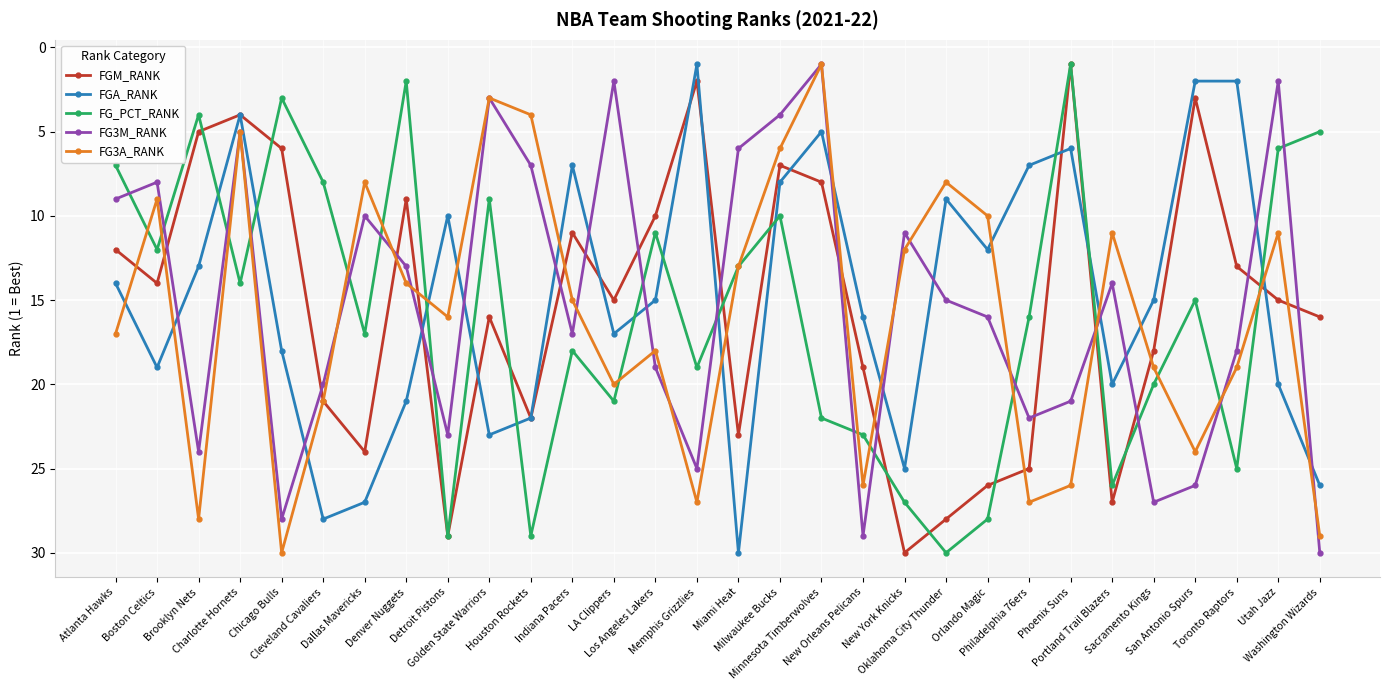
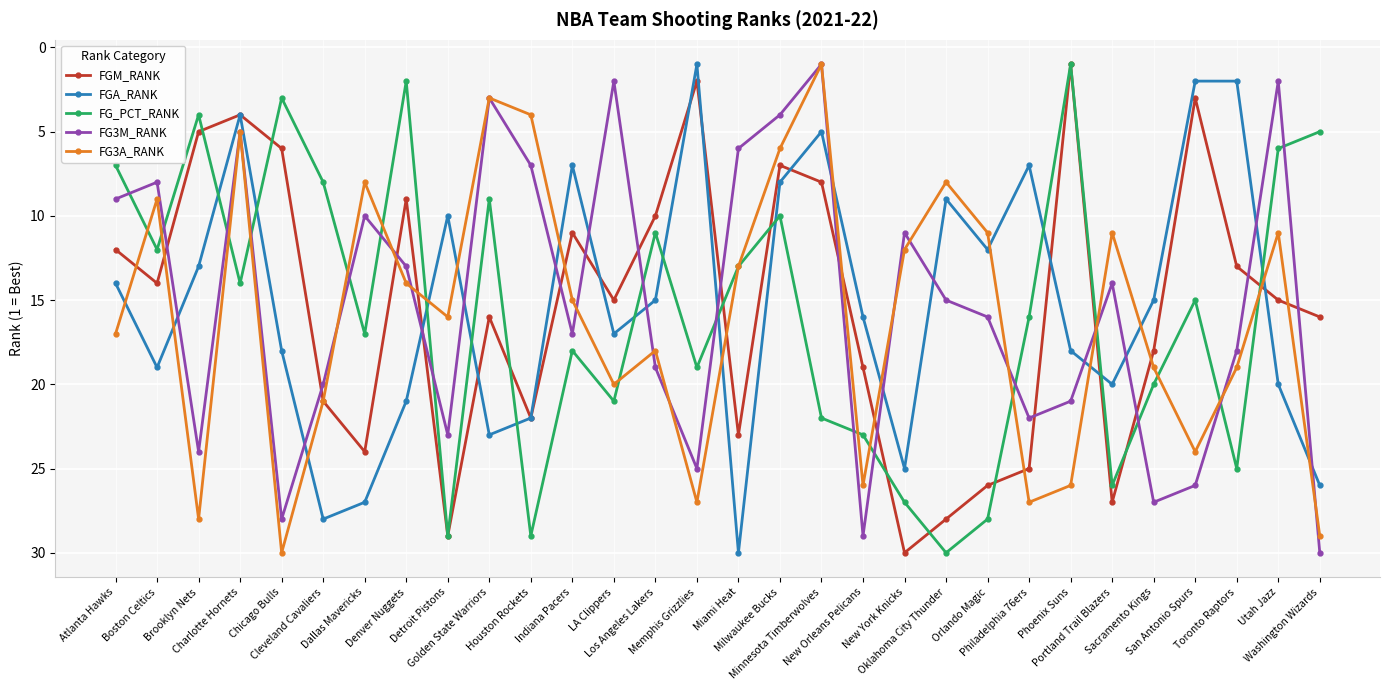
  {
    "FGM_RANK": {
      "Atlanta Hawks": 12,
      "Boston Celtics": 14,
      "Brooklyn Nets": 5,
      "Chicago Bulls": 6,
      "Dallas Mavericks": 24,
      "Denver Nuggets": 9,
      "Golden State Warriors": 16,
      "Indiana Pacers": 11,
      "LA Clippers": 15,
      "Los Angeles Lakers": 10,
      "Memphis Grizzlies": 2,
      "Miami Heat": 23,
      "Milwaukee Bucks": 7,
      "Minnesota Timberwolves": 8,
      "New Orleans Pelicans": 19,
      "New York Knicks": 30,
      "Oklahoma City Thunder": 28,
      "Orlando Magic": 26,
      "Philadelphia 76ers": 25,
      "Portland Trail Blazers": 27,
      "Sacramento Kings": 18,
      "San Antonio Spurs": 3,
      "Toronto Raptors": 13,
      "Utah Jazz": 15,
      "Washington Wizards": 16
    },
    "FGA_RANK": {
      "Atlanta Hawks": 14,
      "Boston Celtics": 19,
      "Brooklyn Nets": 13,
      "Chicago Bulls": 18,
      "Cleveland Cavaliers": 28,
      "Dallas Mavericks": 27,
      "Denver Nuggets": 21,
      "Detroit Pistons": 10,
      "Golden State Warriors": 23,
      "Indiana Pacers": 7,
      "LA Clippers": 17,
      "Los Angeles Lakers": 15,
      "Memphis Grizzlies": 1,
      "Miami Heat": 30,
      "Milwaukee Bucks": 8,
      "Minnesota Timberwolves": 5,
      "New Orleans Pelicans": 16,
      "New York Knicks": 25,
      "Oklahoma City Thunder": 9,
      "Orlando Magic": 12,
      "Philadelphia 76ers": 7,
-     "Phoenix Suns": 6,
+     "Phoenix Suns": 18,
      "Portland Trail Blazers": 20,
      "Sacramento Kings": 15,
      "San Antonio Spurs": 2,
      "Toronto Raptors": 2,
      "Utah Jazz": 20,
      "Washington Wizards": 26
    },
    "FG_PCT_RANK": {
      "Atlanta Hawks": 7,
      "Boston Celtics": 12,
      "Brooklyn Nets": 4,
      "Charlotte Hornets": 14,
      "Chicago Bulls": 3,
      "Cleveland Cavaliers": 8,
      "Dallas Mavericks": 17,
      "Denver Nuggets": 2,
      "Golden State Warriors": 9,
      "Houston Rockets": 29,
      "Indiana Pacers": 18,
      "LA Clippers": 21,
      "Los Angeles Lakers": 11,
      "Memphis Grizzlies": 19,
      "Milwaukee Bucks": 10,
      "Minnesota Timberwolves": 22,
      "New Orleans Pelicans": 23,
      "New York Knicks": 27,
      "Oklahoma City Thunder": 30,
      "Orlando Magic": 28,
      "Philadelphia 76ers": 16,
      "Portland Trail Blazers": 26,
      "Sacramento Kings": 20,
      "San Antonio Spurs": 15,
      "Toronto Raptors": 25,
      "Utah Jazz": 6,
      "Washington Wizards": 5
    },
    "FG3M_RANK": {
      "Atlanta Hawks": 9,
      "Boston Celtics": 8,
      "Brooklyn Nets": 24,
      "Chicago Bulls": 28,
      "Cleveland Cavaliers": 20,
      "Dallas Mavericks": 10,
      "Denver Nuggets": 13,
      "Detroit Pistons": 23,
      "Houston Rockets": 7,
      "Indiana Pacers": 17,
      "LA Clippers": 2,
      "Los Angeles Lakers": 19,
      "Memphis Grizzlies": 25,
      "Miami Heat": 6,
      "Milwaukee Bucks": 4,
      "New Orleans Pelicans": 29,
      "New York Knicks": 11,
      "Oklahoma City Thunder": 15,
      "Orlando Magic": 16,
      "Philadelphia 76ers": 22,
      "Phoenix Suns": 21,
      "Portland Trail Blazers": 14,
      "Sacramento Kings": 27,
      "San Antonio Spurs": 26,
      "Toronto Raptors": 18,
      "Utah Jazz": 2,
      "Washington Wizards": 30
    },
    "FG3A_RANK": {
      "Atlanta Hawks": 17,
      "Boston Celtics": 9,
      "Brooklyn Nets": 28,
      "Chicago Bulls": 30,
      "Dallas Mavericks": 8,
      "Denver Nuggets": 14,
      "Detroit Pistons": 16,
      "Houston Rockets": 4,
      "Indiana Pacers": 15,
      "LA Clippers": 20,
      "Los Angeles Lakers": 18,
      "Memphis Grizzlies": 27,
      "Milwaukee Bucks": 6,
      "New Orleans Pelicans": 26,
      "New York Knicks": 12,
      "Oklahoma City Thunder": 8,
-     "Orlando Magic": 10,
+     "Orlando Magic": 11,
      "Philadelphia 76ers": 27,
      "Phoenix Suns": 26,
      "Portland Trail Blazers": 11,
      "Sacramento Kings": 19,
      "San Antonio Spurs": 24,
      "Toronto Raptors": 19,
      "Utah Jazz": 11,
      "Washington Wizards": 29
    }
  }
